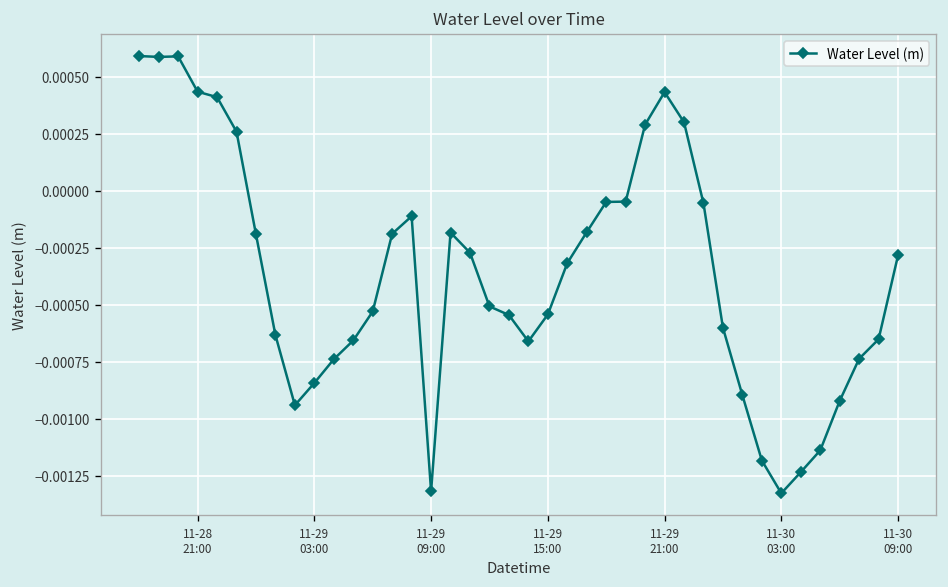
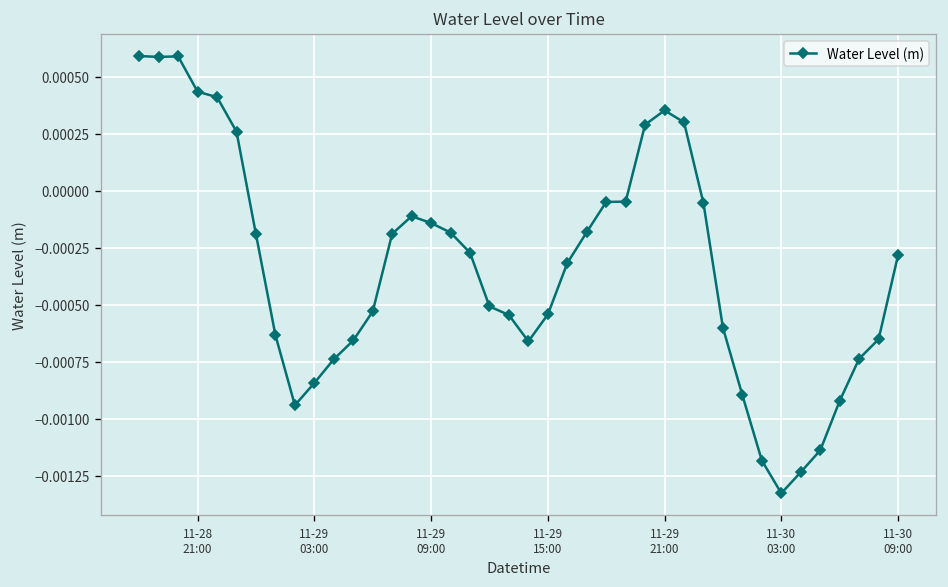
  {
    "11-28 21:00": 0.00043,
    "11-29 03:00": -0.00084,
-   "11-29 09:00": -0.00132,
+   "11-29 09:00": -0.00014,
    "11-29 15:00": -0.00054,
-   "11-29 21:00": 0.00043,
+   "11-29 21:00": 0.00035,
    "11-30 03:00": -0.00133,
    "11-30 09:00": -0.00028
  }
